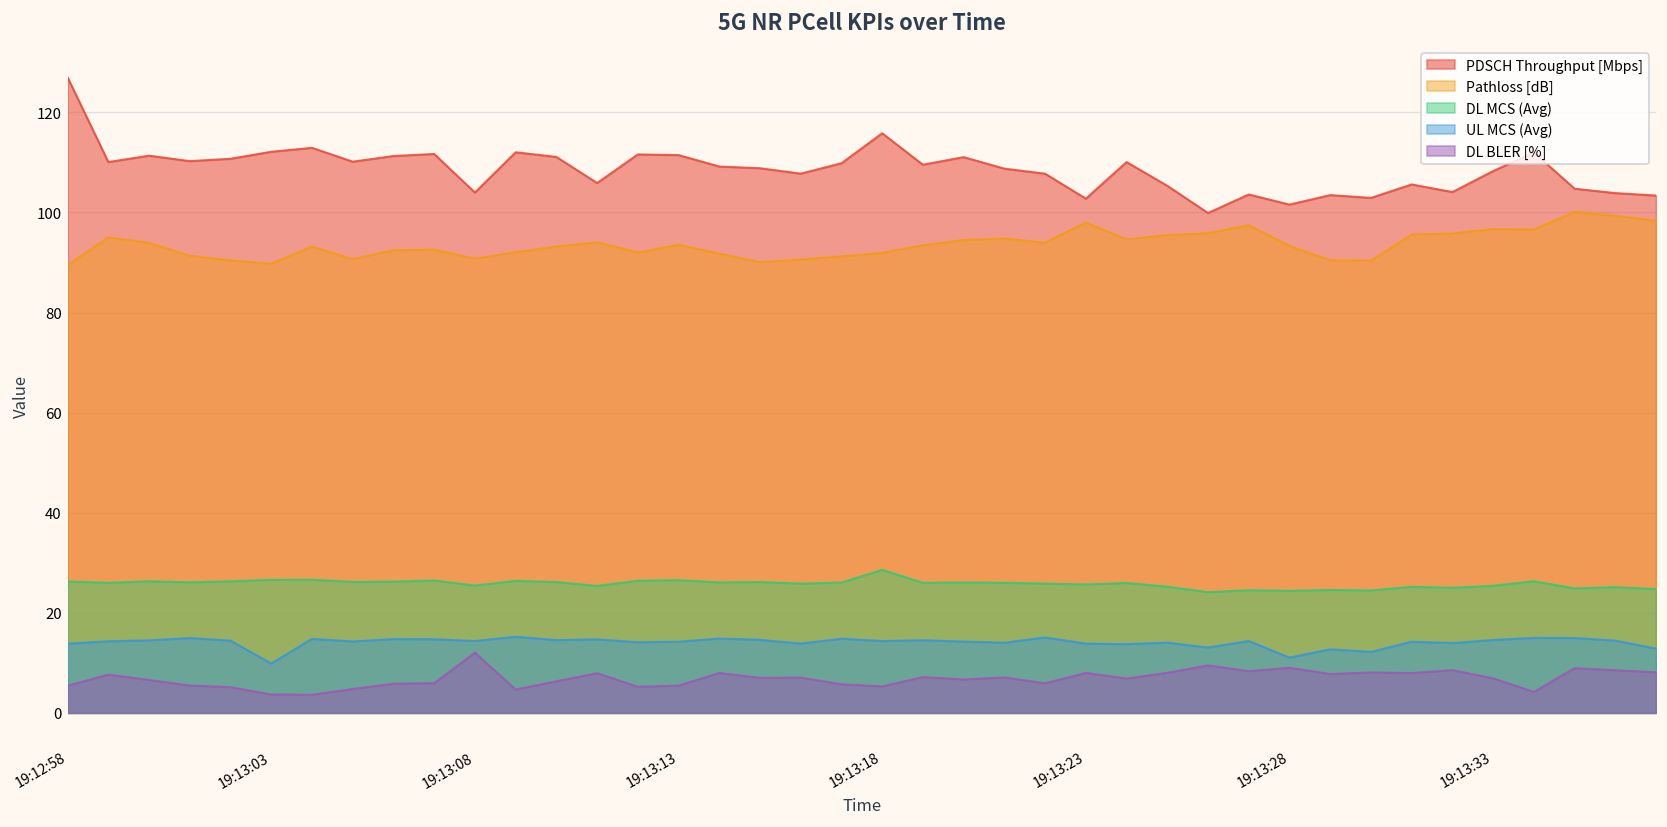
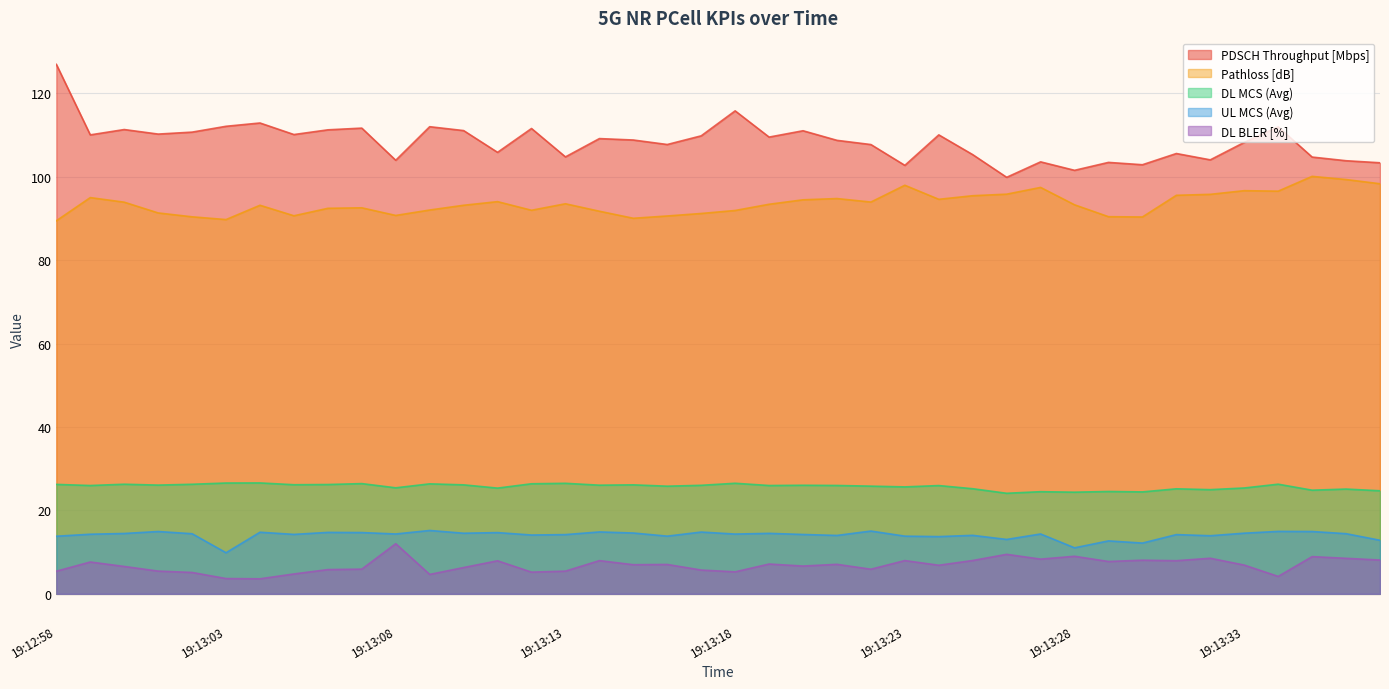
  {
    "PDSCH Throughput [Mbps]": {
      "19:12:58": 127,
      "19:13:03": 112,
      "19:13:08": 104,
-     "19:13:13": 111,
+     "19:13:13": 105,
      "19:13:18": 116,
      "19:13:23": 103,
      "19:13:28": 102
    },
    "Pathloss [dB]": {
      "19:12:58": 89,
      "19:13:03": 90,
      "19:13:08": 91,
      "19:13:13": 94,
      "19:13:18": 92,
      "19:13:23": 98,
      "19:13:28": 93,
      "19:13:33": 97
    },
    "DL MCS (Avg)": {
      "19:12:58": 26,
      "19:13:03": 27,
      "19:13:08": 25,
      "19:13:13": 27,
-     "19:13:18": 29,
+     "19:13:18": 27,
      "19:13:23": 26,
      "19:13:28": 24,
      "19:13:33": 25
    },
    "UL MCS (Avg)": {
      "19:12:58": 14,
      "19:13:03": 10,
      "19:13:08": 14,
      "19:13:13": 14,
      "19:13:18": 14,
      "19:13:23": 14,
      "19:13:28": 11,
      "19:13:33": 15
    },
    "DL BLER [%]": {
      "19:12:58": 5,
      "19:13:03": 4,
      "19:13:08": 12,
      "19:13:13": 5,
      "19:13:18": 5,
      "19:13:23": 8,
      "19:13:28": 9,
      "19:13:33": 7
    }
  }
